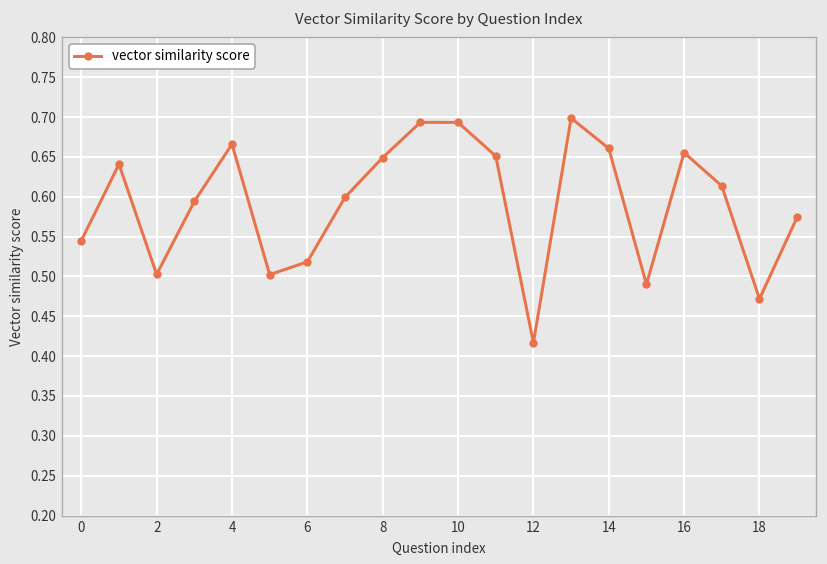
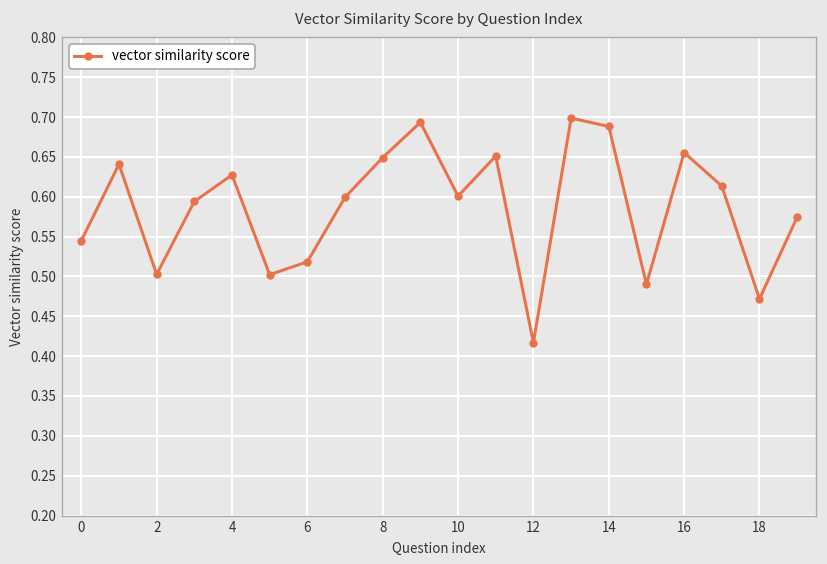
  {
    "0": 0.54,
    "2": 0.50,
-   "4": 0.67,
+   "4": 0.63,
    "6": 0.52,
    "8": 0.65,
-   "10": 0.69,
+   "10": 0.60,
    "12": 0.42,
-   "14": 0.66,
+   "14": 0.69,
    "16": 0.66,
    "18": 0.47
  }
